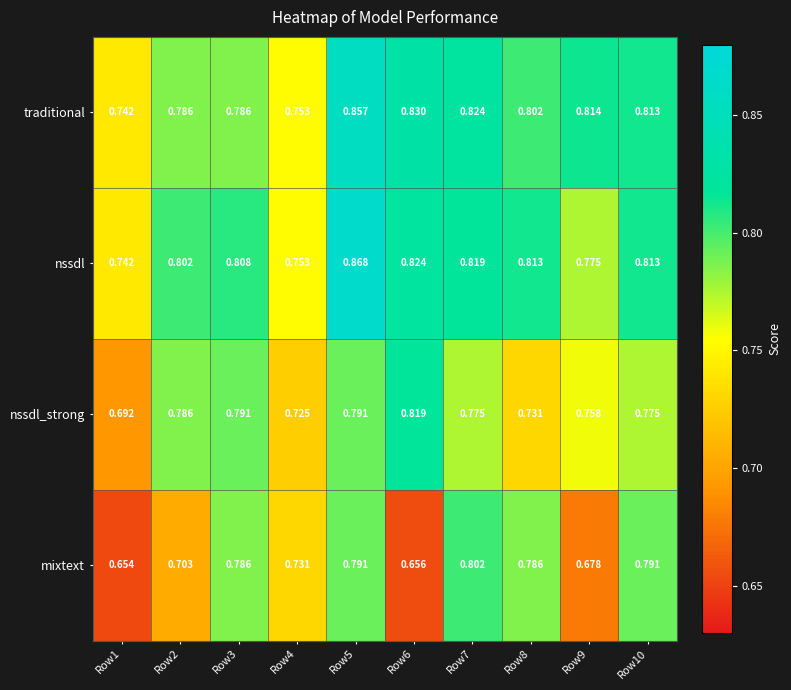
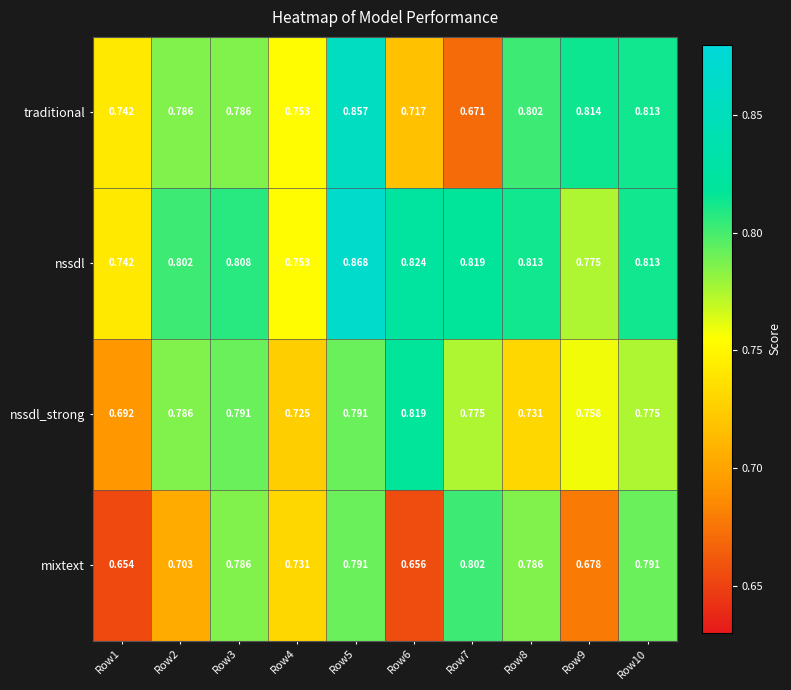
  {
    "traditional": {
      "Row1": 0.742,
      "Row2": 0.786,
      "Row3": 0.786,
      "Row4": 0.753,
      "Row5": 0.857,
-     "Row6": 0.830,
-     "Row7": 0.824,
+     "Row6": 0.717,
+     "Row7": 0.671,
      "Row8": 0.802,
      "Row9": 0.814,
      "Row10": 0.813
    },
    "nssdl": {
      "Row1": 0.742,
      "Row2": 0.802,
      "Row3": 0.808,
      "Row4": 0.753,
      "Row5": 0.868,
      "Row6": 0.824,
      "Row7": 0.819,
      "Row8": 0.813,
      "Row9": 0.775,
      "Row10": 0.813
    },
    "nssdl_strong": {
      "Row1": 0.692,
      "Row2": 0.786,
      "Row3": 0.791,
      "Row4": 0.725,
      "Row5": 0.791,
      "Row6": 0.819,
      "Row7": 0.775,
      "Row8": 0.731,
      "Row9": 0.758,
      "Row10": 0.775
    },
    "mixtext": {
      "Row1": 0.654,
      "Row2": 0.703,
      "Row3": 0.786,
      "Row4": 0.731,
      "Row5": 0.791,
      "Row6": 0.656,
      "Row7": 0.802,
      "Row8": 0.786,
      "Row9": 0.678,
      "Row10": 0.791
    }
  }
